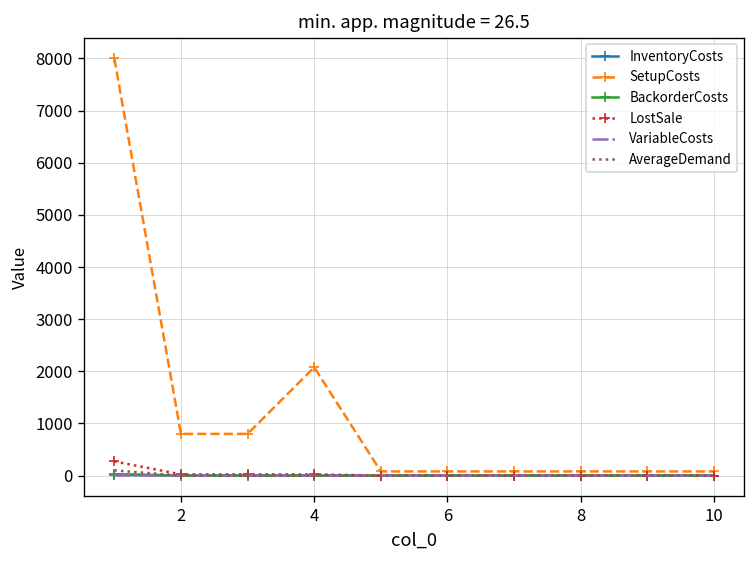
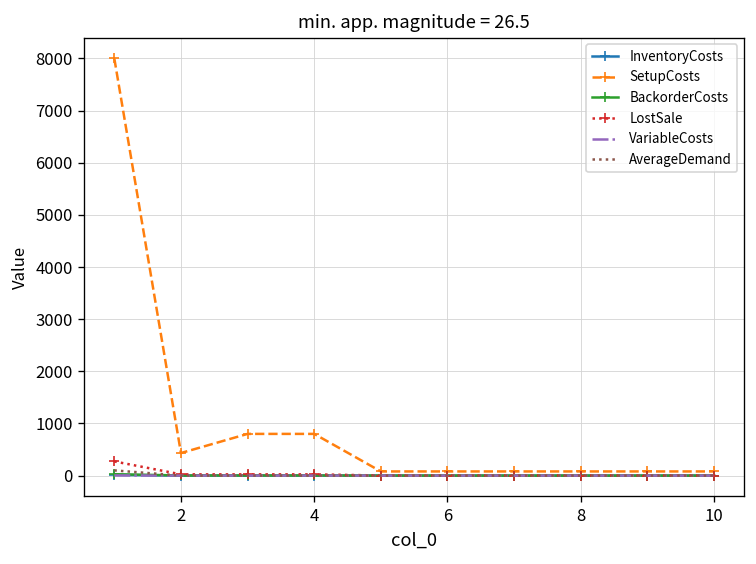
  {
    "SetupCosts": {
-     "2": 800,
-     "4": 2100,
+     "2": 400,
+     "4": 800,
      "6": 100,
      "8": 100,
      "10": 100
    }
  }
